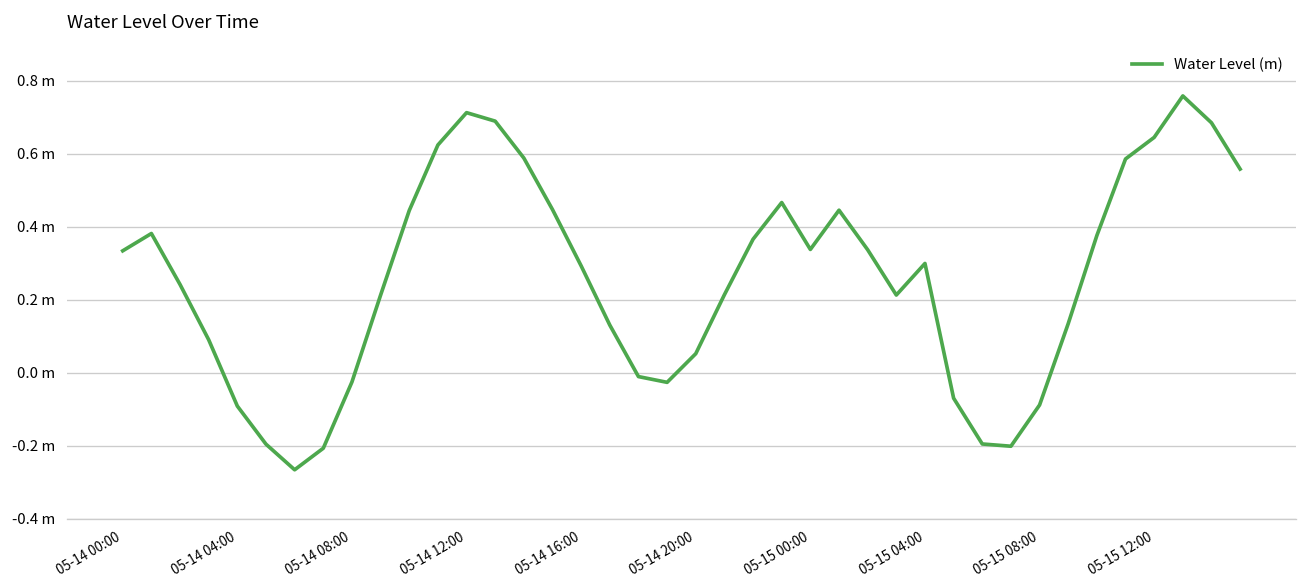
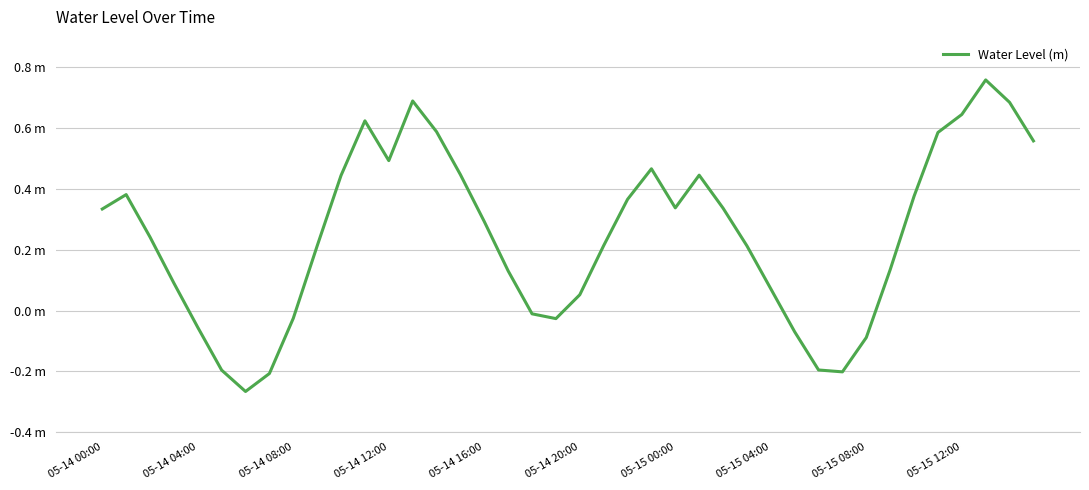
  {
    "05-14 00:00": "0.33 m",
-   "05-14 04:00": "-0.09 m",
+   "05-14 04:00": "-0.06 m",
    "05-14 08:00": "-0.03 m",
-   "05-14 12:00": "0.71 m",
+   "05-14 12:00": "0.49 m",
    "05-14 16:00": "0.29 m",
    "05-14 20:00": "0.05 m",
    "05-15 00:00": "0.34 m",
-   "05-15 04:00": "0.30 m",
+   "05-15 04:00": "0.07 m",
    "05-15 08:00": "-0.09 m",
    "05-15 12:00": "0.64 m"
  }
